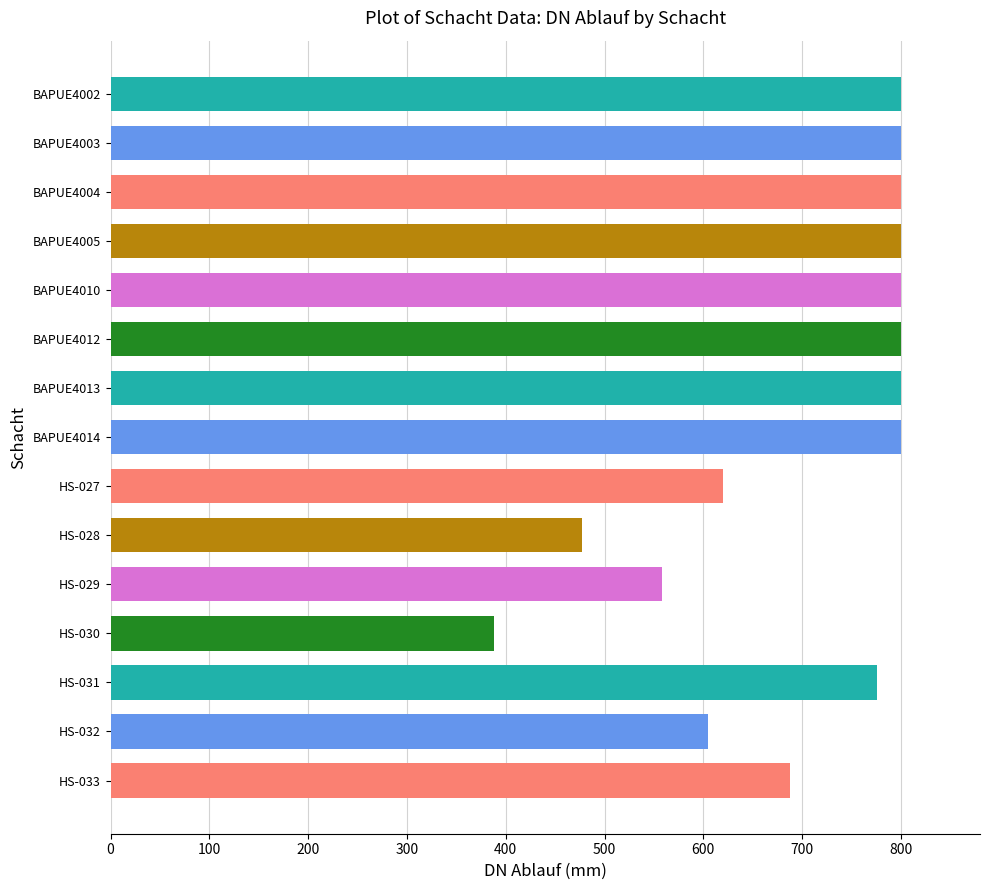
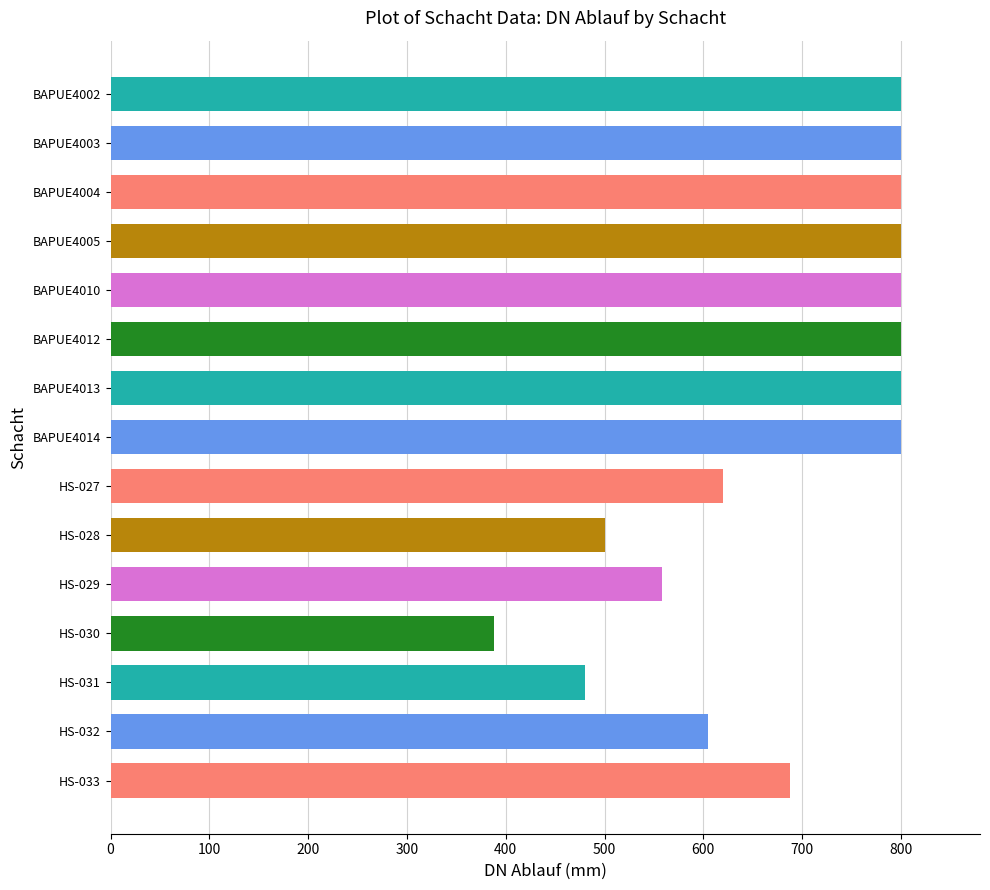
  {
    "BAPUE4002": 800,
    "BAPUE4003": 800,
    "BAPUE4004": 800,
    "BAPUE4005": 800,
    "BAPUE4010": 800,
    "BAPUE4012": 800,
    "BAPUE4013": 800,
    "BAPUE4014": 800,
    "HS-027": 620,
-   "HS-028": 480,
+   "HS-028": 500,
    "HS-029": 560,
    "HS-030": 390,
-   "HS-031": 780,
+   "HS-031": 480,
    "HS-032": 610,
    "HS-033": 690
  }
